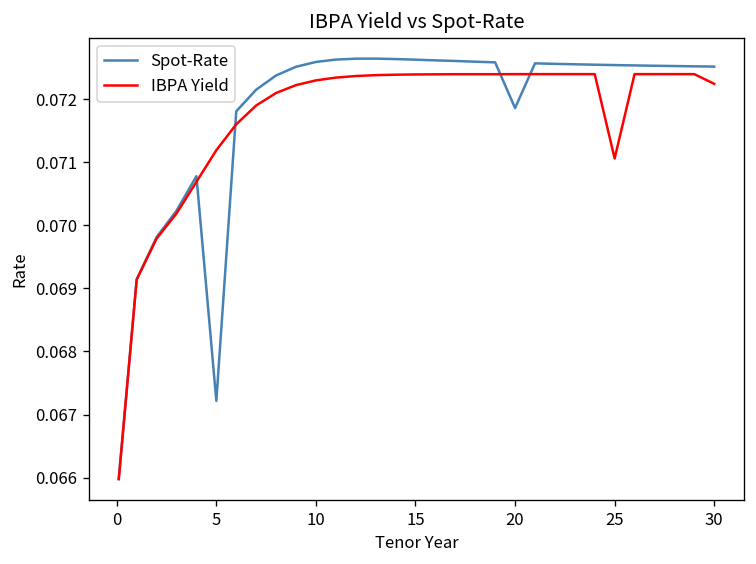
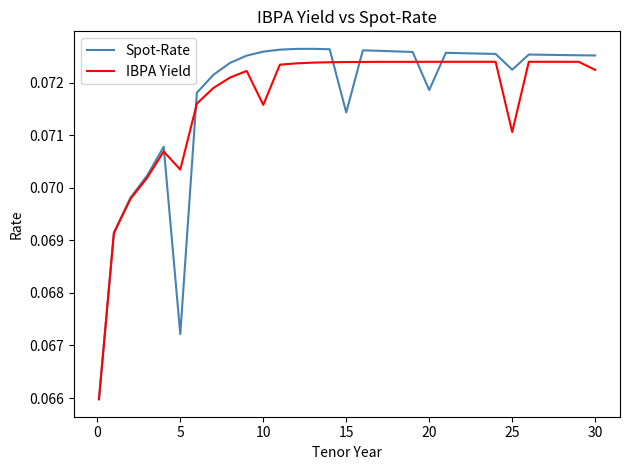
  {
    "Spot-Rate": {
      "5": 0.0672,
      "10": 0.0726,
-     "15": 0.0726,
+     "15": 0.0714,
      "20": 0.0719,
-     "25": 0.0725,
+     "25": 0.0722,
      "30": 0.0725
    },
    "IBPA Yield": {
-     "5": 0.0712,
-     "10": 0.0723,
+     "5": 0.0703,
+     "10": 0.0716,
      "15": 0.0724,
      "20": 0.0724,
      "25": 0.0711,
      "30": 0.0722
    }
  }
